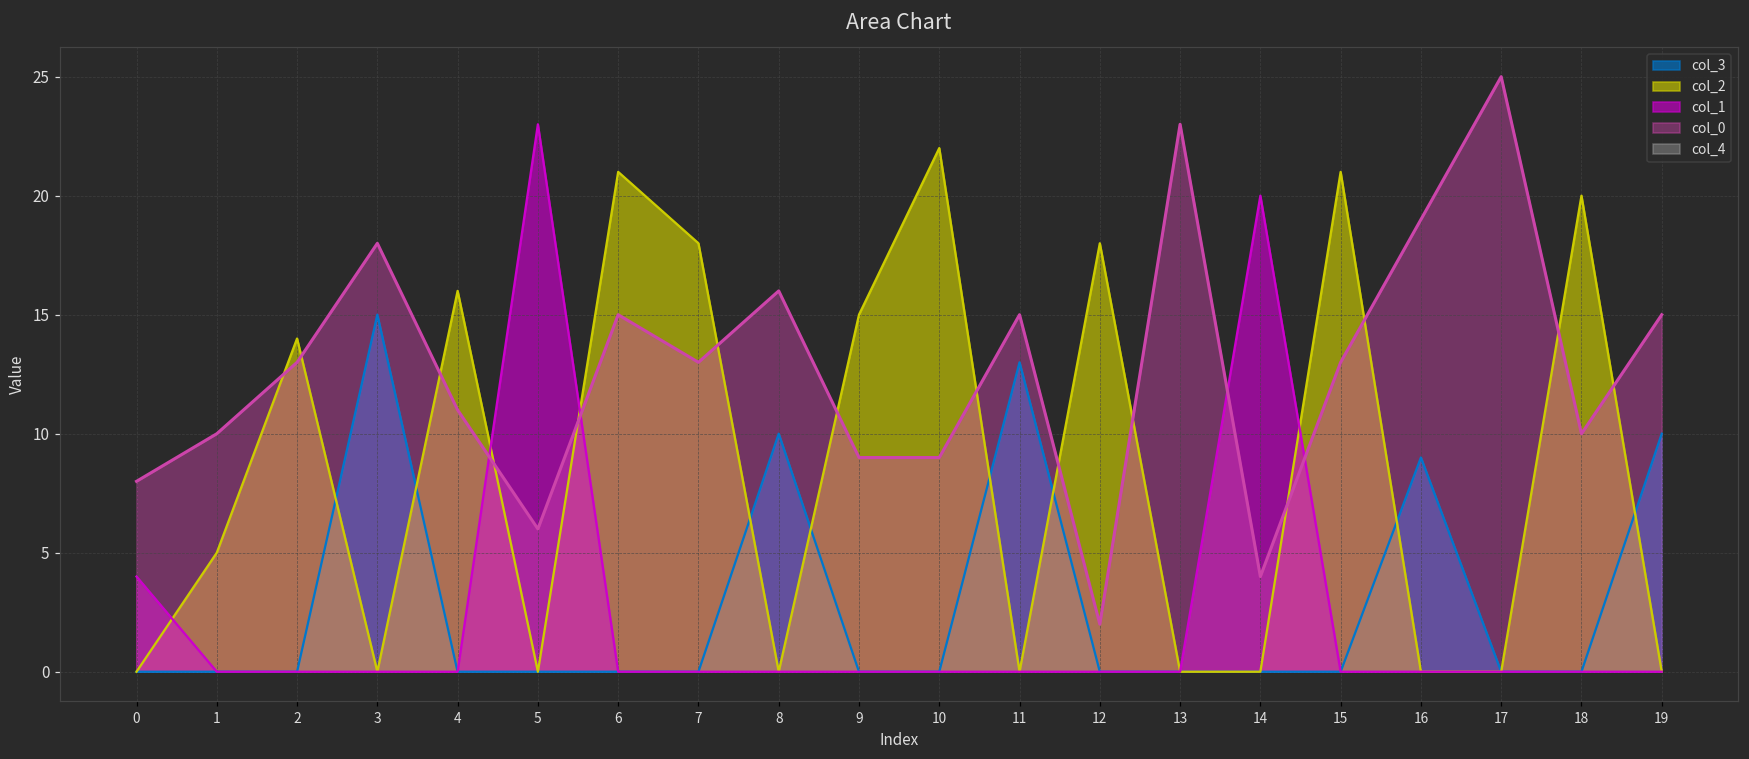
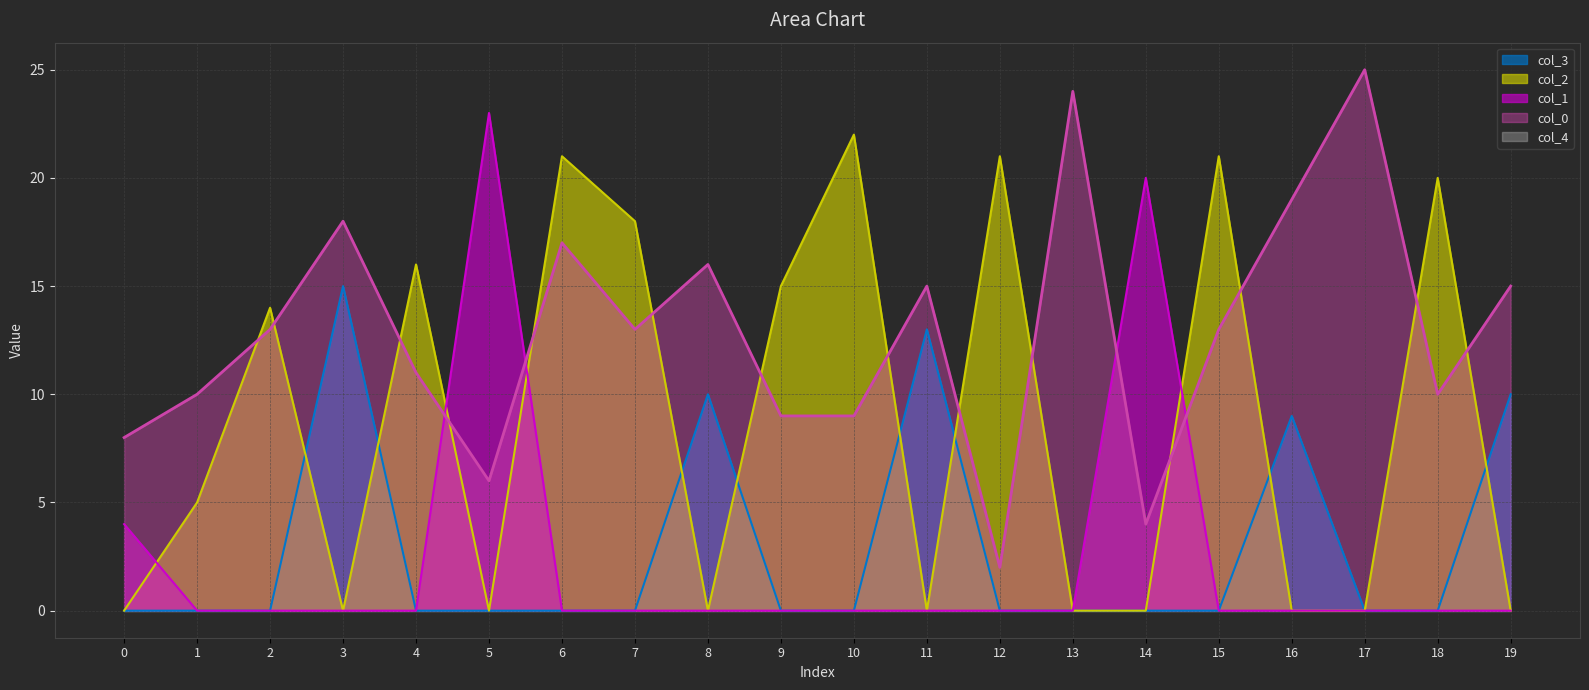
  {
    "col_3": {
      "3": 15,
      "8": 10,
      "11": 13,
      "16": 9,
      "19": 10
    },
    "col_2": {
      "1": 5,
      "2": 14,
      "4": 16,
      "6": 21,
      "7": 18,
      "9": 15,
      "10": 22,
-     "12": 18,
+     "12": 21,
      "15": 21,
      "18": 20
    },
    "col_1": {
      "0": 4,
      "5": 23,
      "14": 20
    },
    "col_0": {
      "0": 8,
      "1": 10,
      "2": 13,
      "3": 18,
      "4": 11,
      "5": 6,
-     "6": 15,
+     "6": 17,
      "7": 13,
      "8": 16,
      "9": 9,
      "10": 9,
      "11": 15,
      "12": 2,
-     "13": 23,
+     "13": 24,
      "14": 4,
      "15": 13,
      "16": 19,
      "17": 25,
      "18": 10,
      "19": 15
    }
  }
